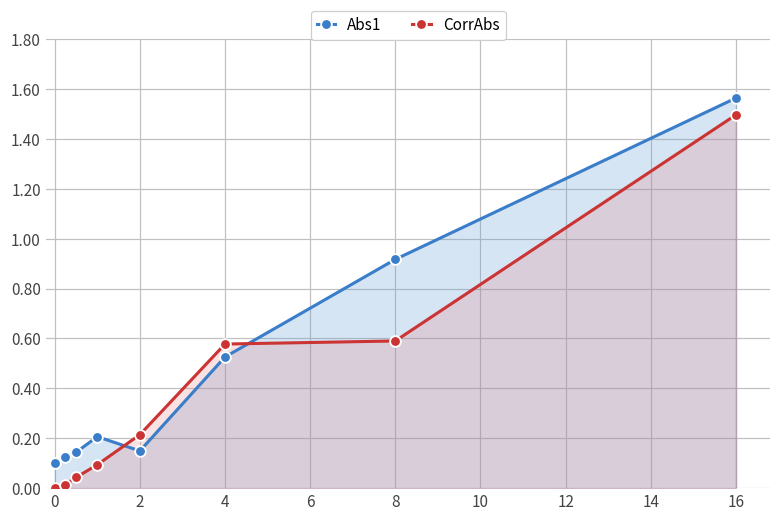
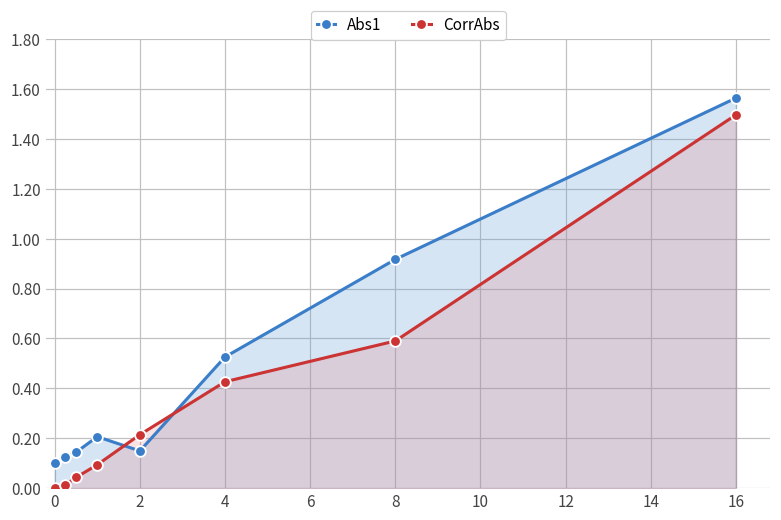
  {
    "Abs1": {
      "0": 0.10,
      "2": 0.15,
      "4": 0.53,
      "8": 0.92,
      "16": 1.56
    },
    "CorrAbs": {
      "0": 0.00,
      "2": 0.21,
-     "4": 0.58,
+     "4": 0.43,
      "8": 0.59,
      "16": 1.50
    }
  }
